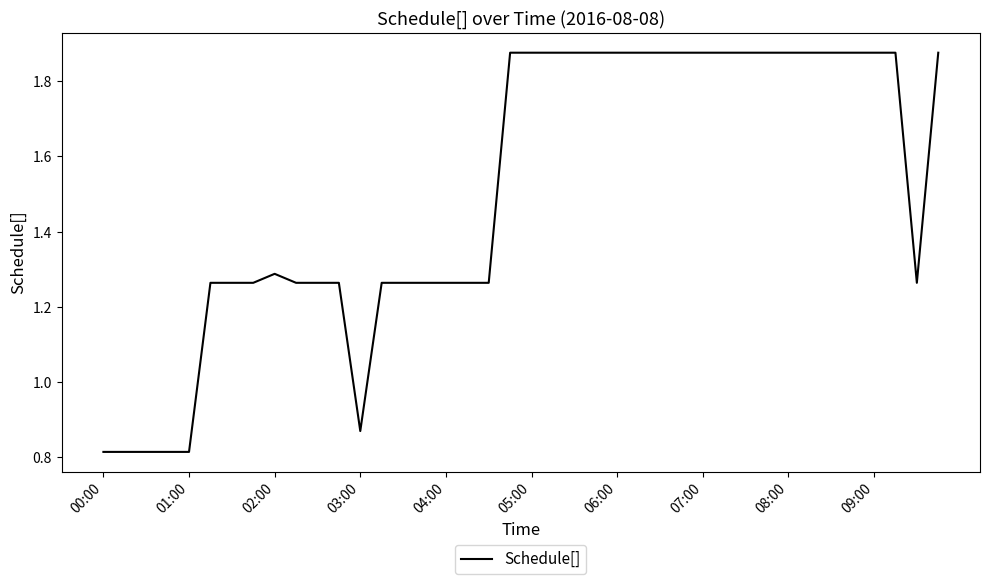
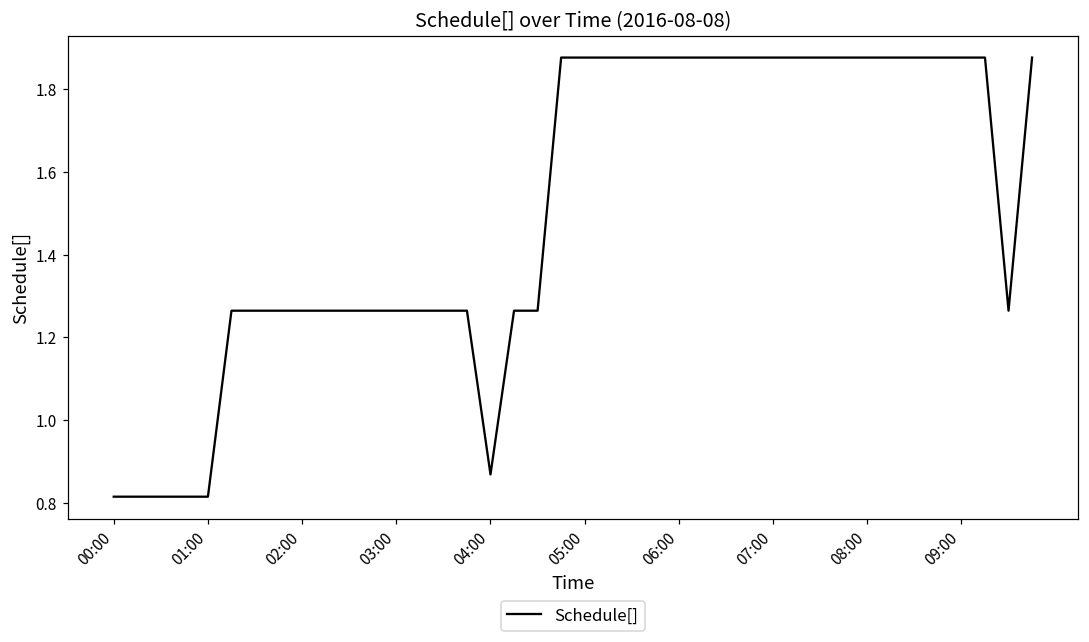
  {
    "00:00": 0.81,
    "01:00": 0.81,
-   "02:00": 1.29,
-   "03:00": 0.87,
-   "04:00": 1.26,
+   "02:00": 1.26,
+   "03:00": 1.26,
+   "04:00": 0.87,
    "05:00": 1.88,
    "06:00": 1.88,
    "07:00": 1.88,
    "08:00": 1.88,
    "09:00": 1.88
  }
